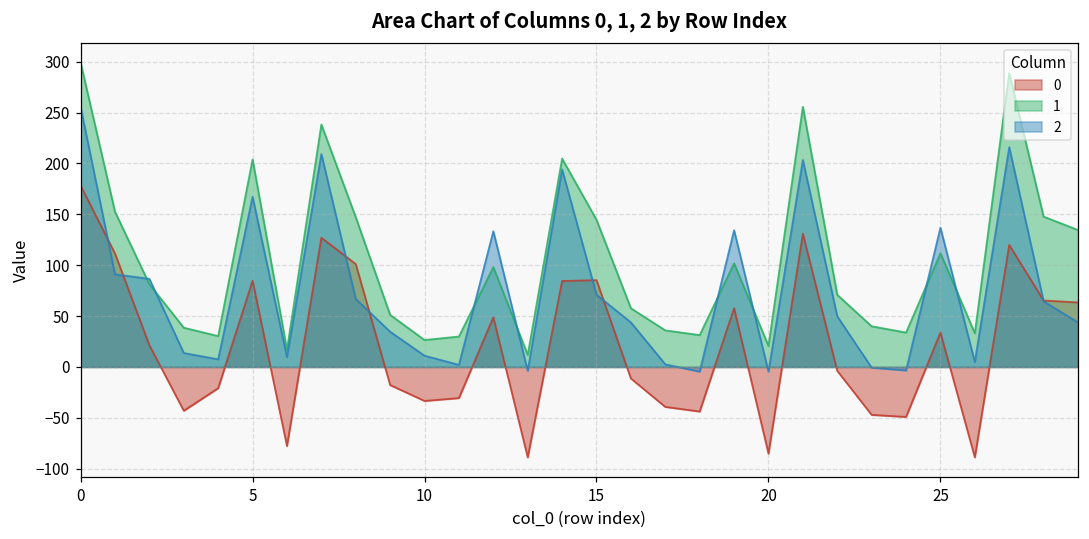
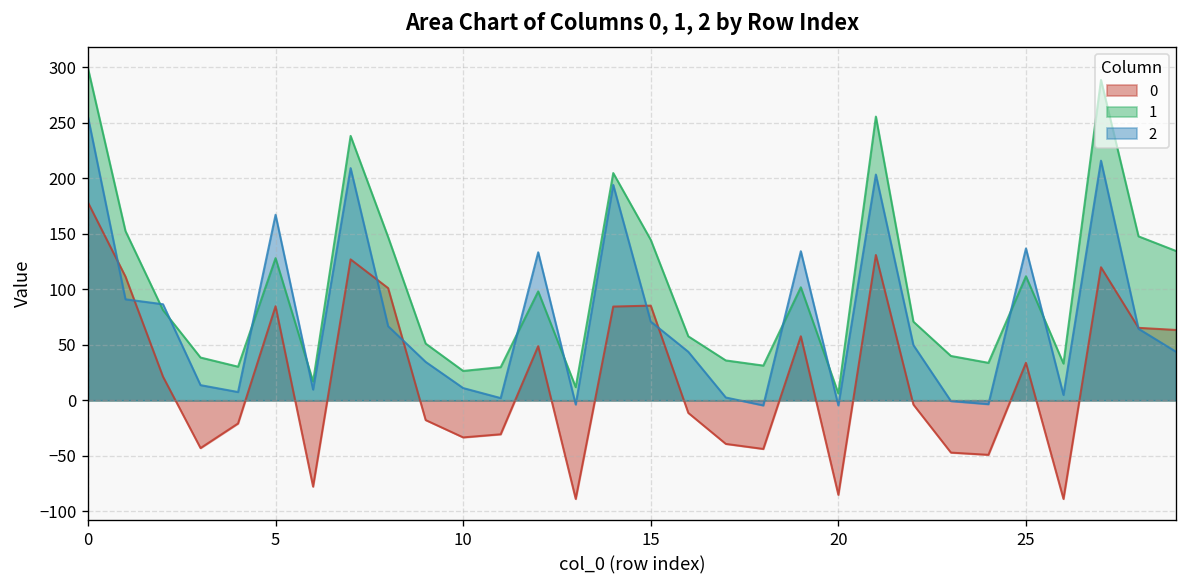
  {
    "1": {
      "0": 300,
-     "5": 200,
+     "5": 130,
      "10": 30,
      "15": 140,
-     "20": 20,
+     "20": 10,
      "25": 110
    }
  }
